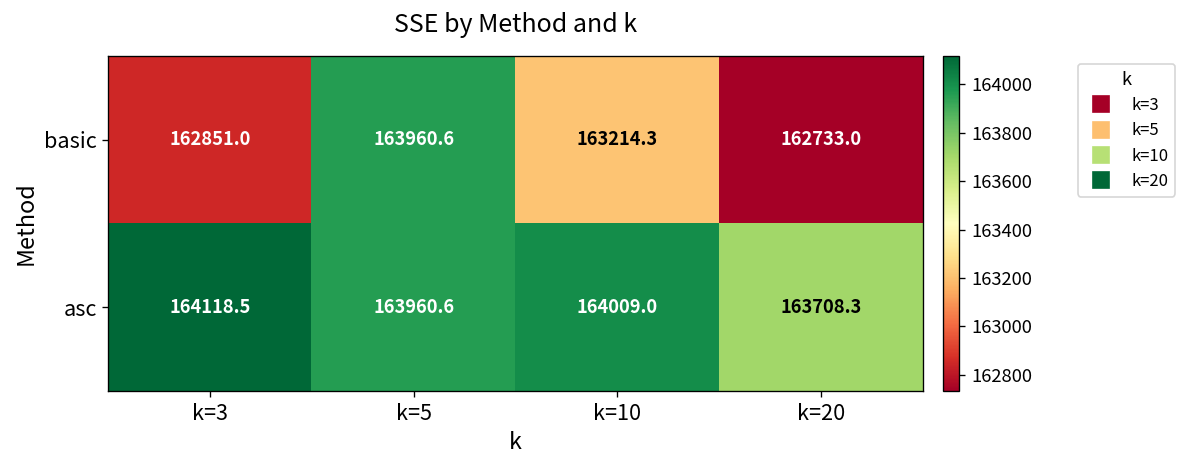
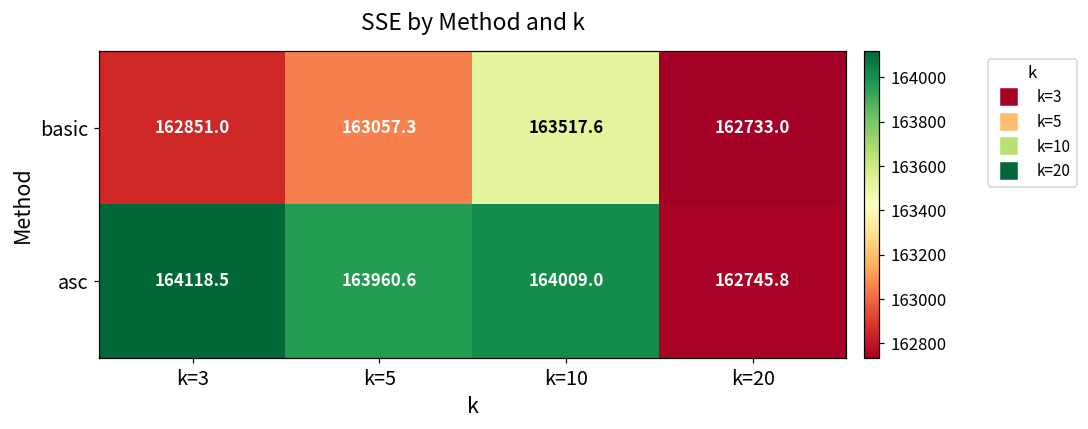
  {
    "basic": {
      "k=3": 162851.0,
-     "k=5": 163960.6,
-     "k=10": 163214.3,
+     "k=5": 163057.3,
+     "k=10": 163517.6,
      "k=20": 162733.0
    },
    "asc": {
      "k=3": 164118.5,
      "k=5": 163960.6,
      "k=10": 164009.0,
-     "k=20": 163708.3
+     "k=20": 162745.8
    }
  }
